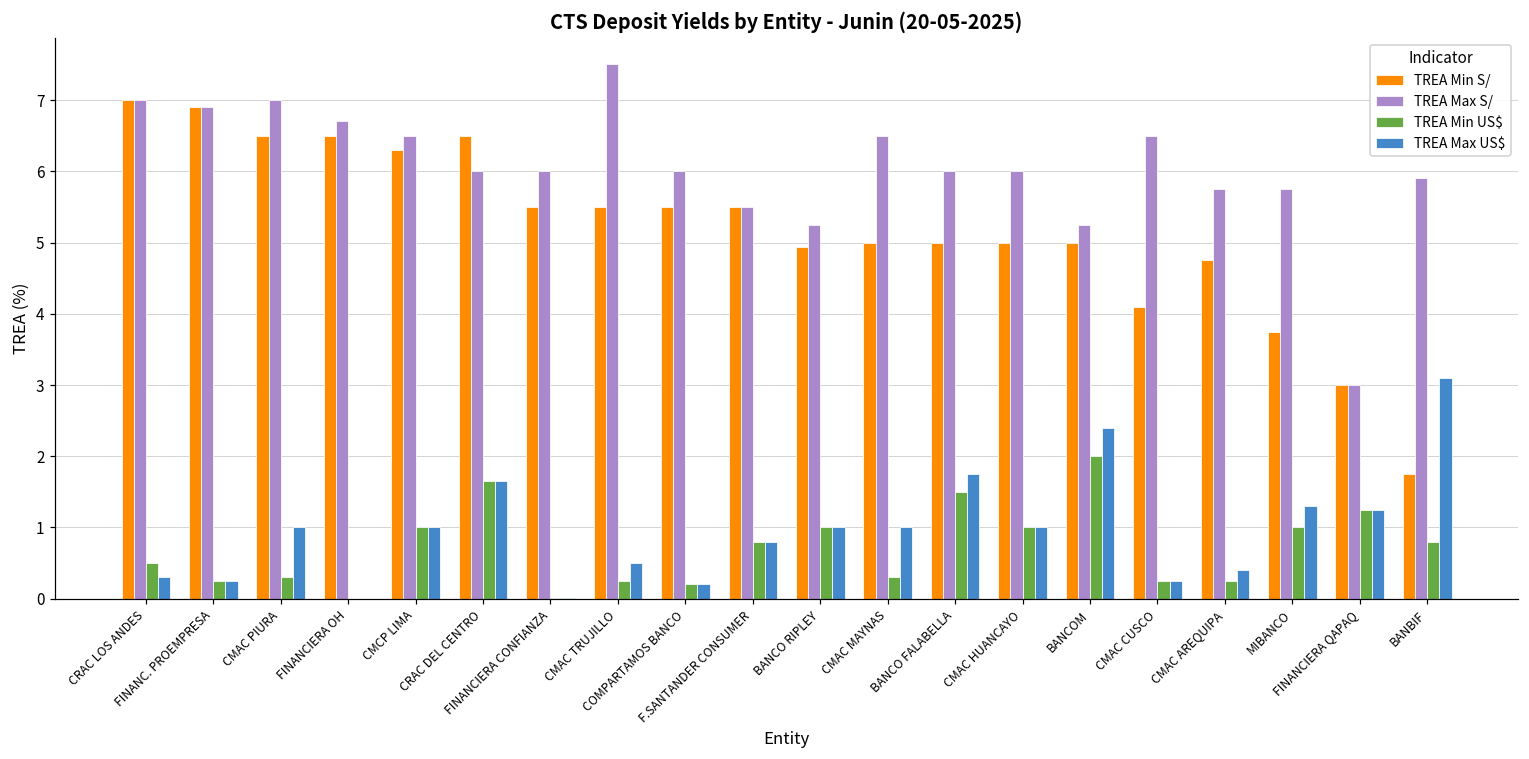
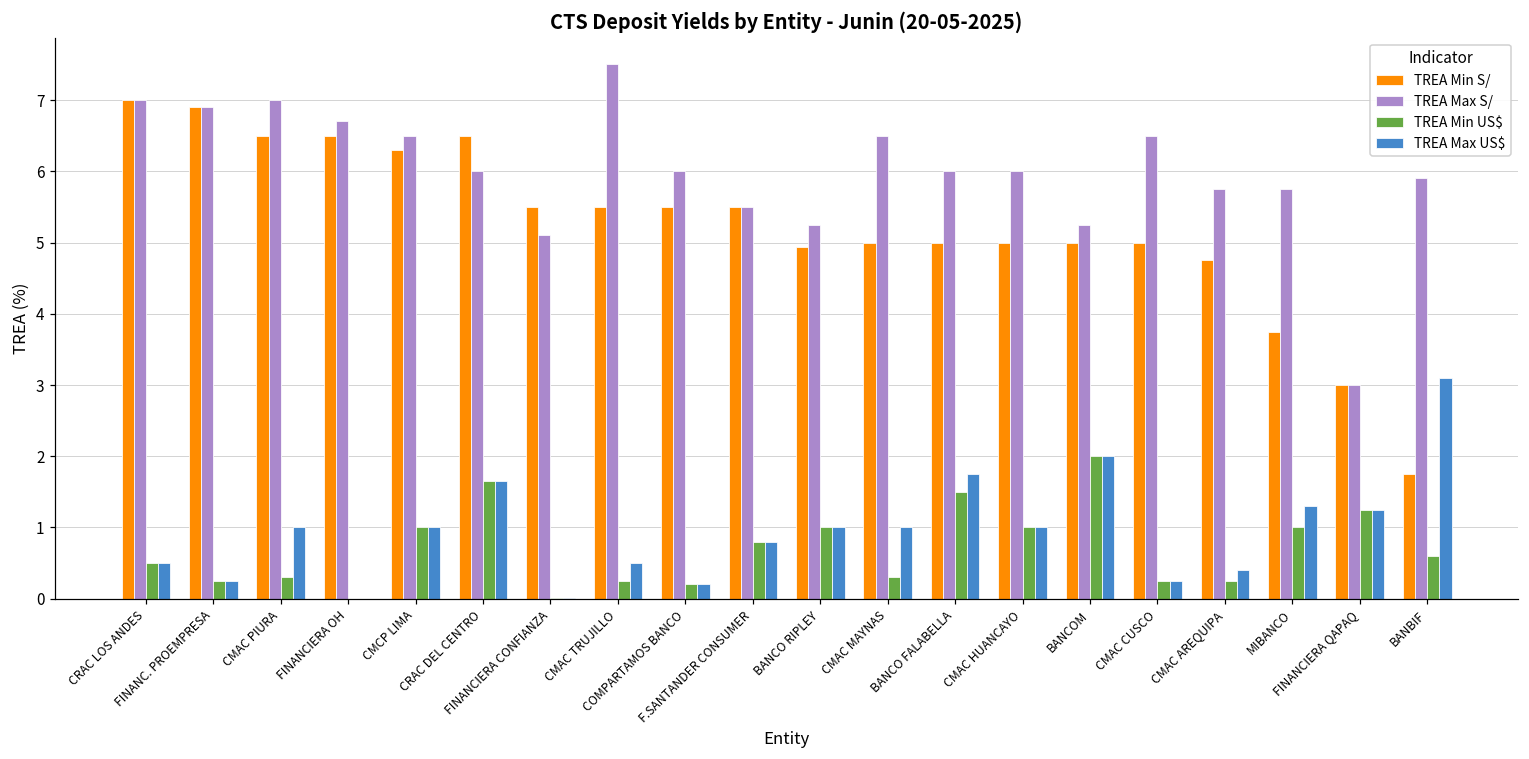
  {
    "TREA Min S/": {
      "CRAC LOS ANDES": 7.0,
      "FINANC. PROEMPRESA": 6.9,
      "CMAC PIURA": 6.5,
      "FINANCIERA OH": 6.5,
      "CMCP LIMA": 6.3,
      "CRAC DEL CENTRO": 6.5,
      "FINANCIERA CONFIANZA": 5.5,
      "CMAC TRUJILLO": 5.5,
      "COMPARTAMOS BANCO": 5.5,
      "F.SANTANDER CONSUMER": 5.5,
      "BANCO RIPLEY": 4.9,
      "CMAC MAYNAS": 5.0,
      "BANCO FALABELLA": 5.0,
      "CMAC HUANCAYO": 5.0,
      "BANCOM": 5.0,
-     "CMAC CUSCO": 4.1,
+     "CMAC CUSCO": 5.0,
      "CMAC AREQUIPA": 4.8,
      "MIBANCO": 3.8,
      "FINANCIERA QAPAQ": 3.0,
      "BANBIF": 1.8
    },
    "TREA Max S/": {
      "CRAC LOS ANDES": 7.0,
      "FINANC. PROEMPRESA": 6.9,
      "CMAC PIURA": 7.0,
      "FINANCIERA OH": 6.7,
      "CMCP LIMA": 6.5,
      "CRAC DEL CENTRO": 6.0,
-     "FINANCIERA CONFIANZA": 6.0,
+     "FINANCIERA CONFIANZA": 5.1,
      "CMAC TRUJILLO": 7.5,
      "COMPARTAMOS BANCO": 6.0,
      "F.SANTANDER CONSUMER": 5.5,
      "BANCO RIPLEY": 5.3,
      "CMAC MAYNAS": 6.5,
      "BANCO FALABELLA": 6.0,
      "CMAC HUANCAYO": 6.0,
      "BANCOM": 5.3,
      "CMAC CUSCO": 6.5,
      "CMAC AREQUIPA": 5.8,
      "MIBANCO": 5.8,
      "FINANCIERA QAPAQ": 3.0,
      "BANBIF": 5.9
    },
    "TREA Min US$": {
      "CRAC LOS ANDES": 0.5,
      "FINANC. PROEMPRESA": 0.3,
      "CMAC PIURA": 0.3,
      "FINANCIERA OH": 0.0,
      "CMCP LIMA": 1.0,
      "CRAC DEL CENTRO": 1.7,
      "CMAC TRUJILLO": 0.3,
      "COMPARTAMOS BANCO": 0.2,
      "F.SANTANDER CONSUMER": 0.8,
      "BANCO RIPLEY": 1.0,
      "CMAC MAYNAS": 0.3,
      "BANCO FALABELLA": 1.5,
      "CMAC HUANCAYO": 1.0,
      "BANCOM": 2.0,
      "CMAC CUSCO": 0.3,
      "CMAC AREQUIPA": 0.3,
      "MIBANCO": 1.0,
      "FINANCIERA QAPAQ": 1.3,
-     "BANBIF": 0.8
+     "BANBIF": 0.6
    },
    "TREA Max US$": {
-     "CRAC LOS ANDES": 0.3,
+     "CRAC LOS ANDES": 0.5,
      "FINANC. PROEMPRESA": 0.3,
      "CMAC PIURA": 1.0,
      "FINANCIERA OH": 0.0,
      "CMCP LIMA": 1.0,
      "CRAC DEL CENTRO": 1.7,
      "CMAC TRUJILLO": 0.5,
      "COMPARTAMOS BANCO": 0.2,
      "F.SANTANDER CONSUMER": 0.8,
      "BANCO RIPLEY": 1.0,
      "CMAC MAYNAS": 1.0,
      "BANCO FALABELLA": 1.8,
      "CMAC HUANCAYO": 1.0,
-     "BANCOM": 2.4,
+     "BANCOM": 2.0,
      "CMAC CUSCO": 0.3,
      "CMAC AREQUIPA": 0.4,
      "MIBANCO": 1.3,
      "FINANCIERA QAPAQ": 1.3,
      "BANBIF": 3.1
    }
  }
